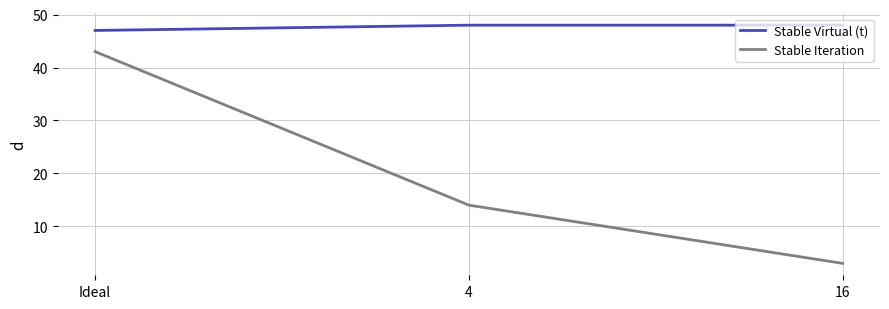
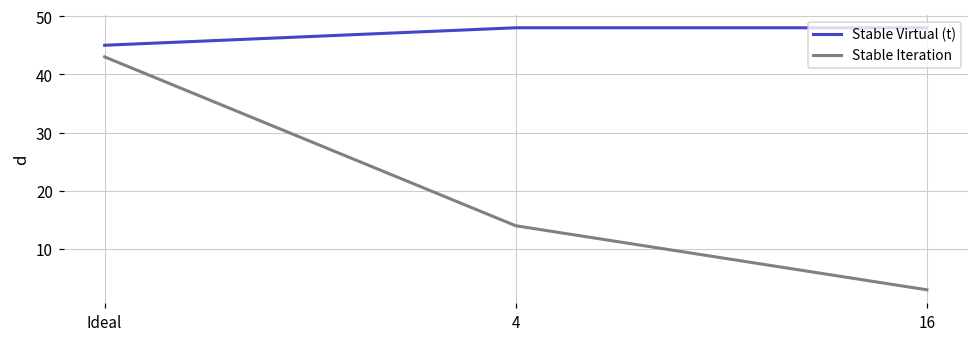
  {
    "Stable Virtual (t)": {
-     "Ideal": 47,
+     "Ideal": 45,
      "4": 48
    },
    "Stable Iteration": {
      "Ideal": 43,
      "4": 14,
      "16": 3
    }
  }
